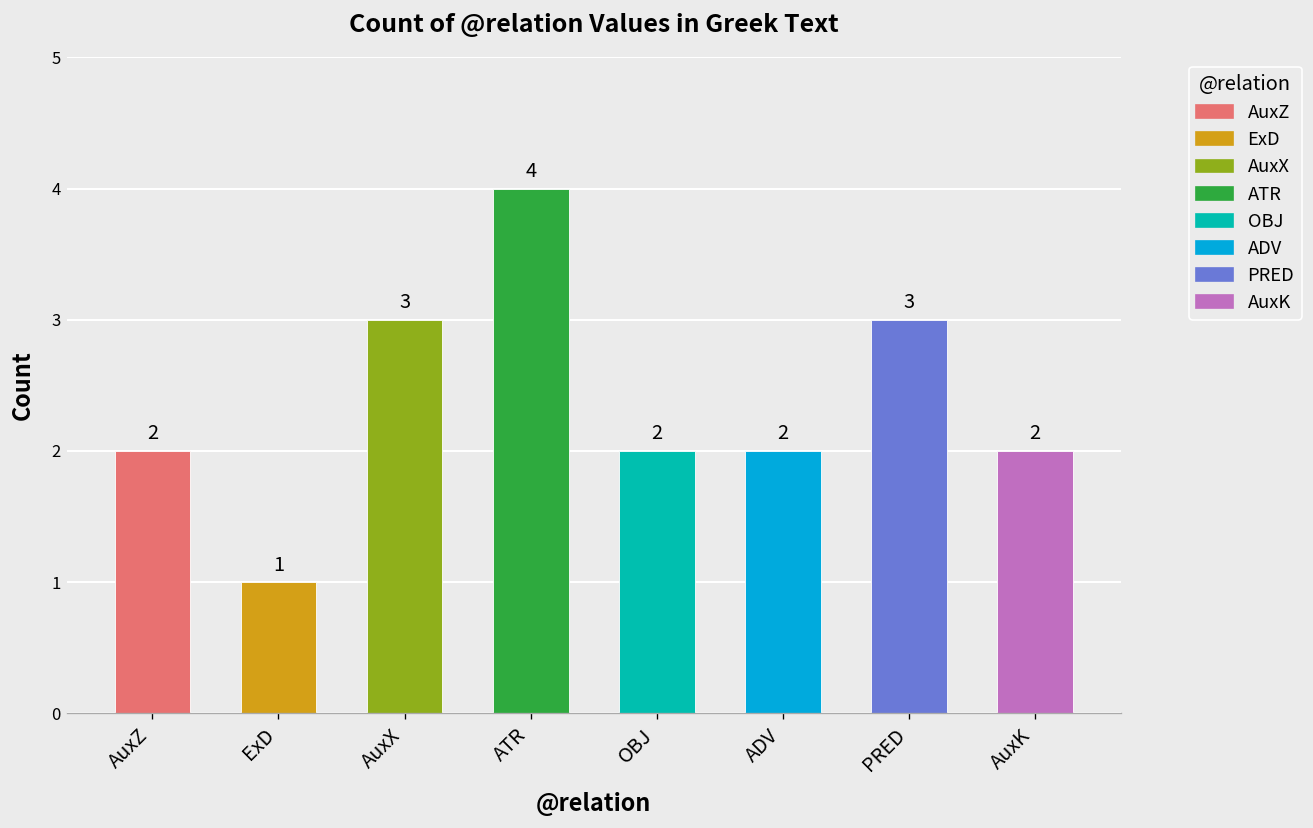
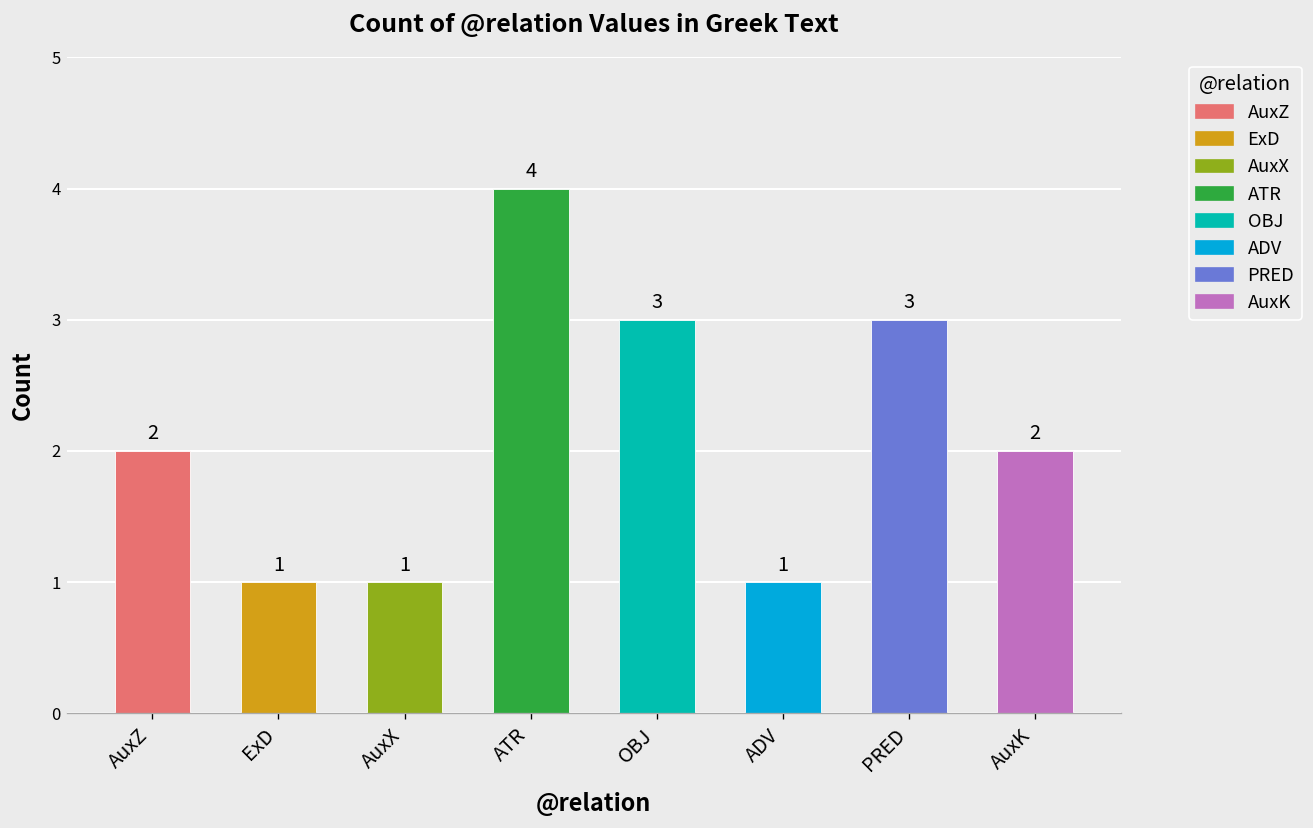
  {
    "AuxZ": 2,
    "ExD": 1,
-   "AuxX": 3,
+   "AuxX": 1,
    "ATR": 4,
-   "OBJ": 2,
-   "ADV": 2,
+   "OBJ": 3,
+   "ADV": 1,
    "PRED": 3,
    "AuxK": 2
  }
